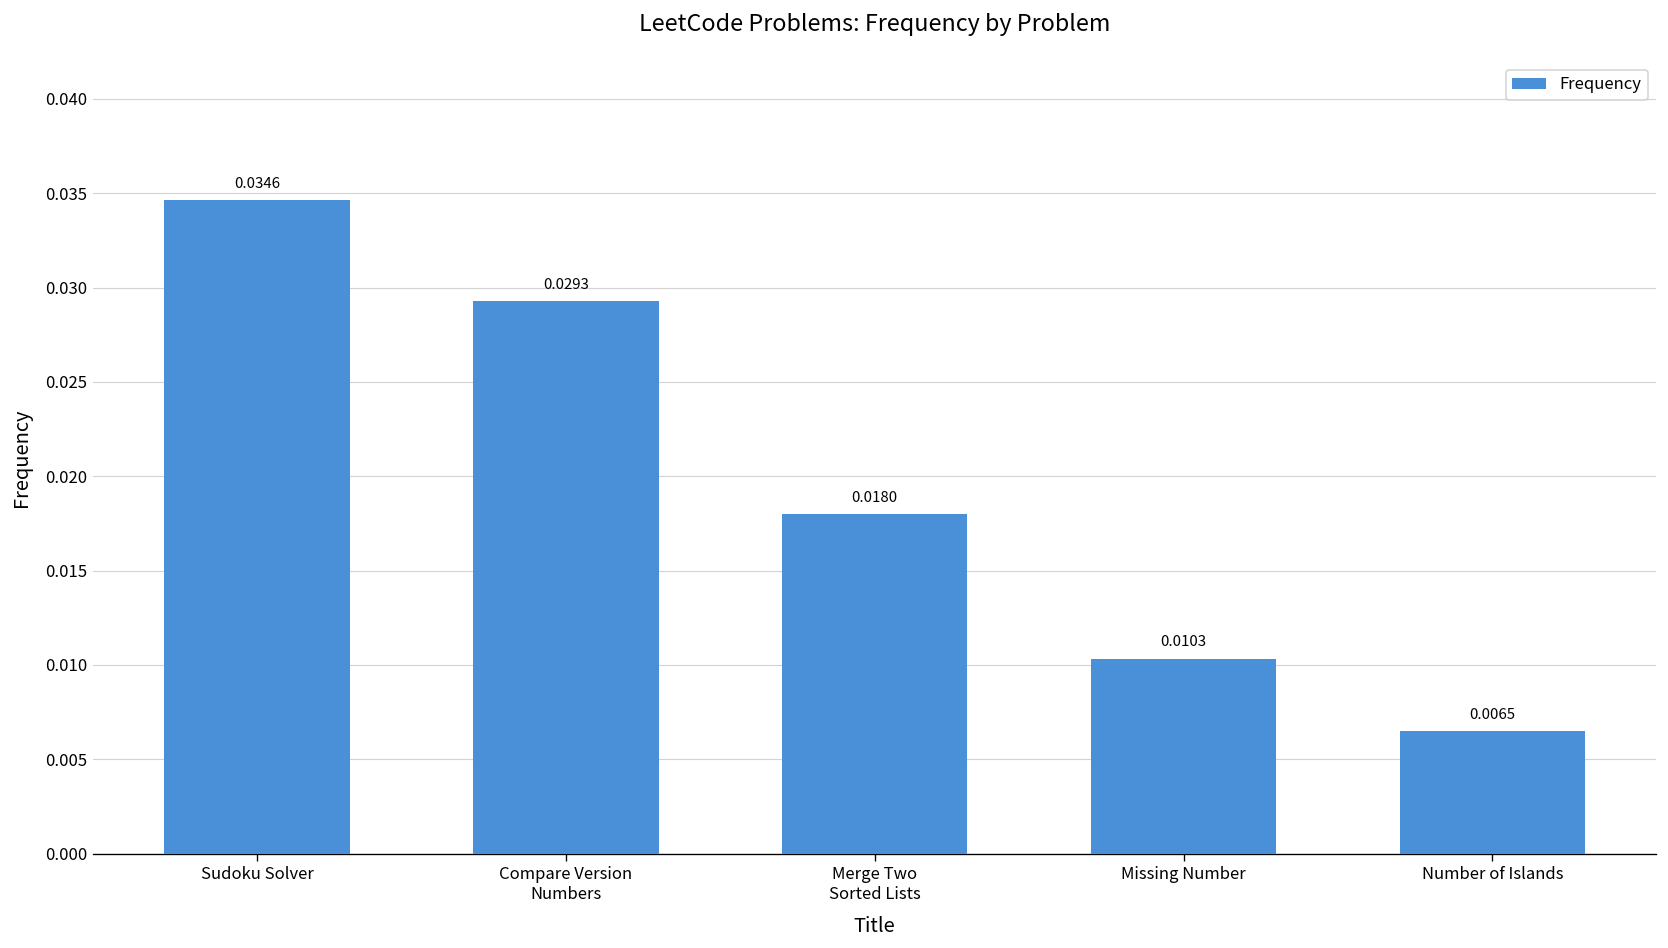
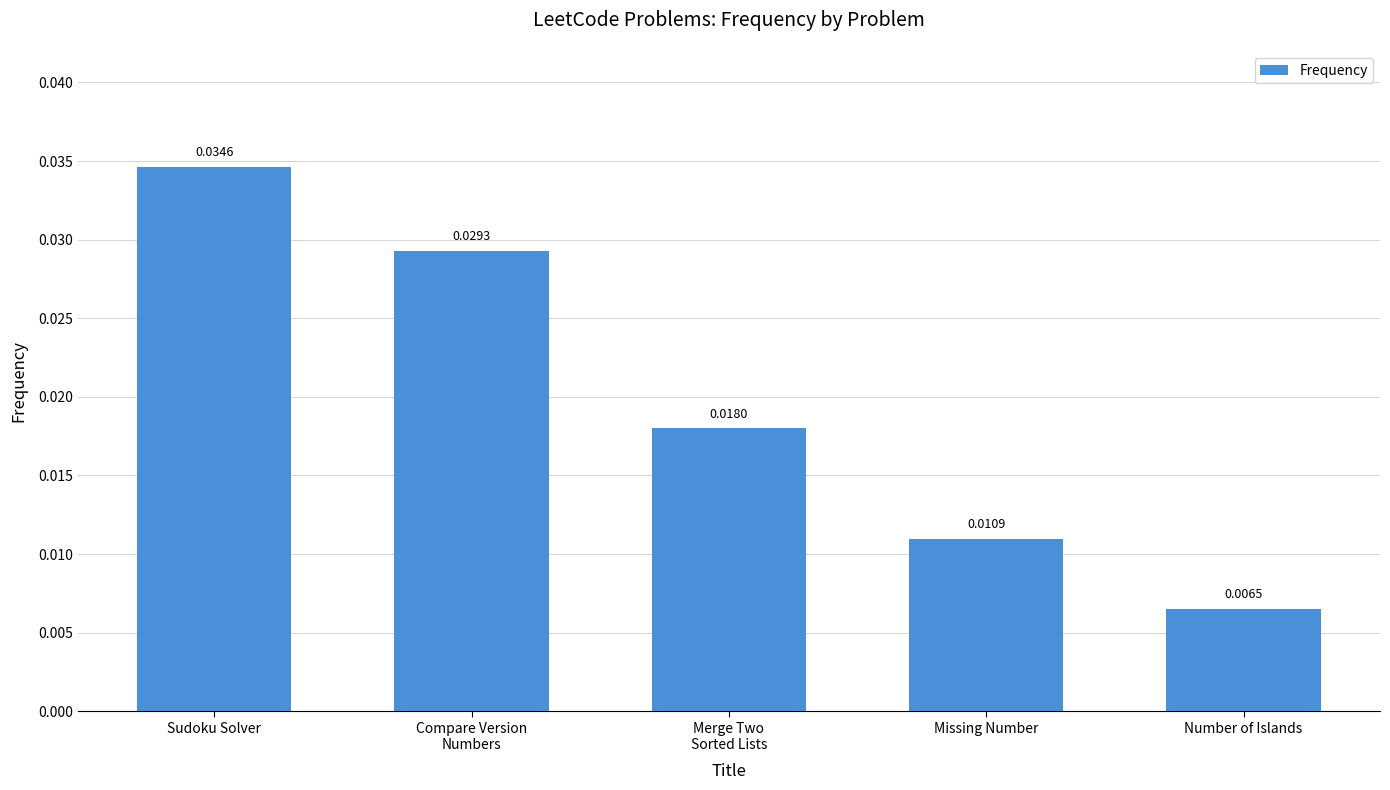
  {
    "Sudoku Solver": 0.0346,
    "Compare Version Numbers": 0.0293,
    "Merge Two Sorted Lists": 0.0180,
-   "Missing Number": 0.0103,
+   "Missing Number": 0.0109,
    "Number of Islands": 0.0065
  }
